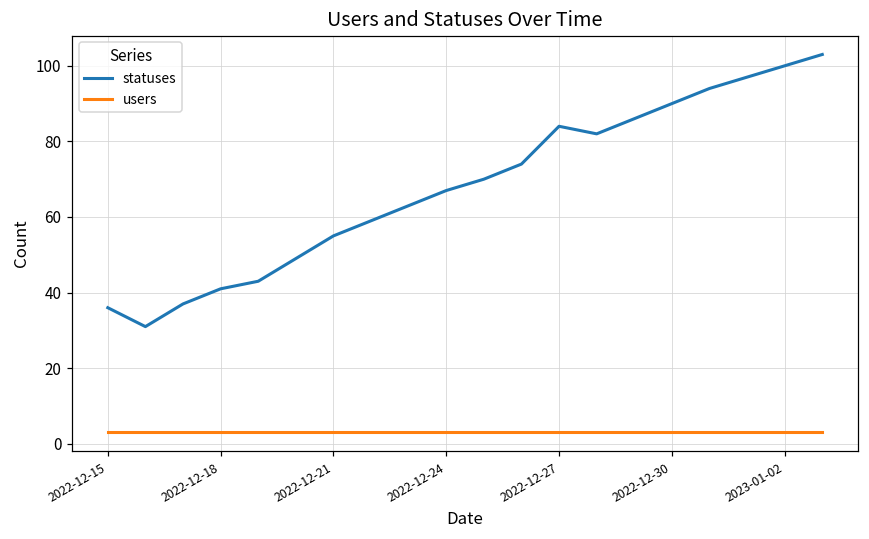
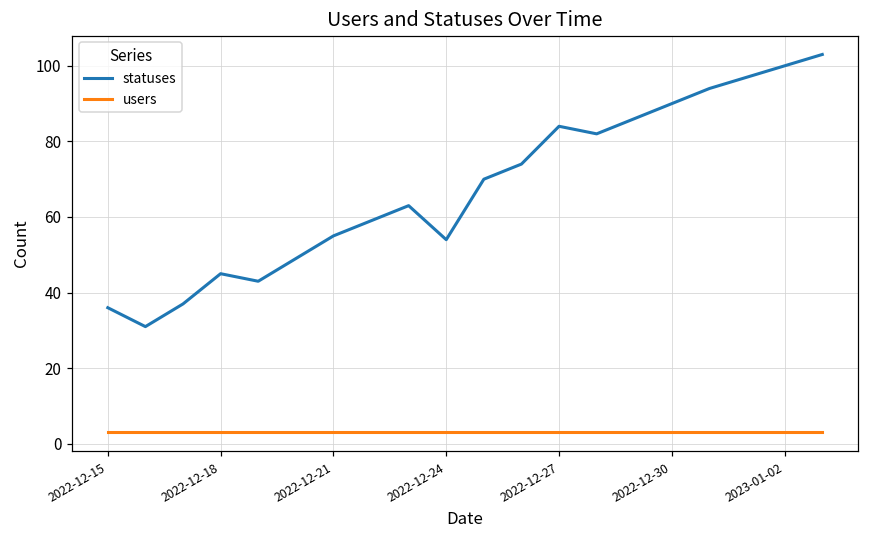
  {
    "statuses": {
      "2022-12-15": 36,
-     "2022-12-18": 41,
+     "2022-12-18": 45,
      "2022-12-21": 55,
-     "2022-12-24": 67,
+     "2022-12-24": 54,
      "2022-12-27": 84,
      "2022-12-30": 90,
      "2023-01-02": 100
    },
    "users": {
      "2022-12-15": 3,
      "2022-12-18": 3,
      "2022-12-21": 3,
      "2022-12-24": 3,
      "2022-12-27": 3,
      "2022-12-30": 3,
      "2023-01-02": 3
    }
  }
